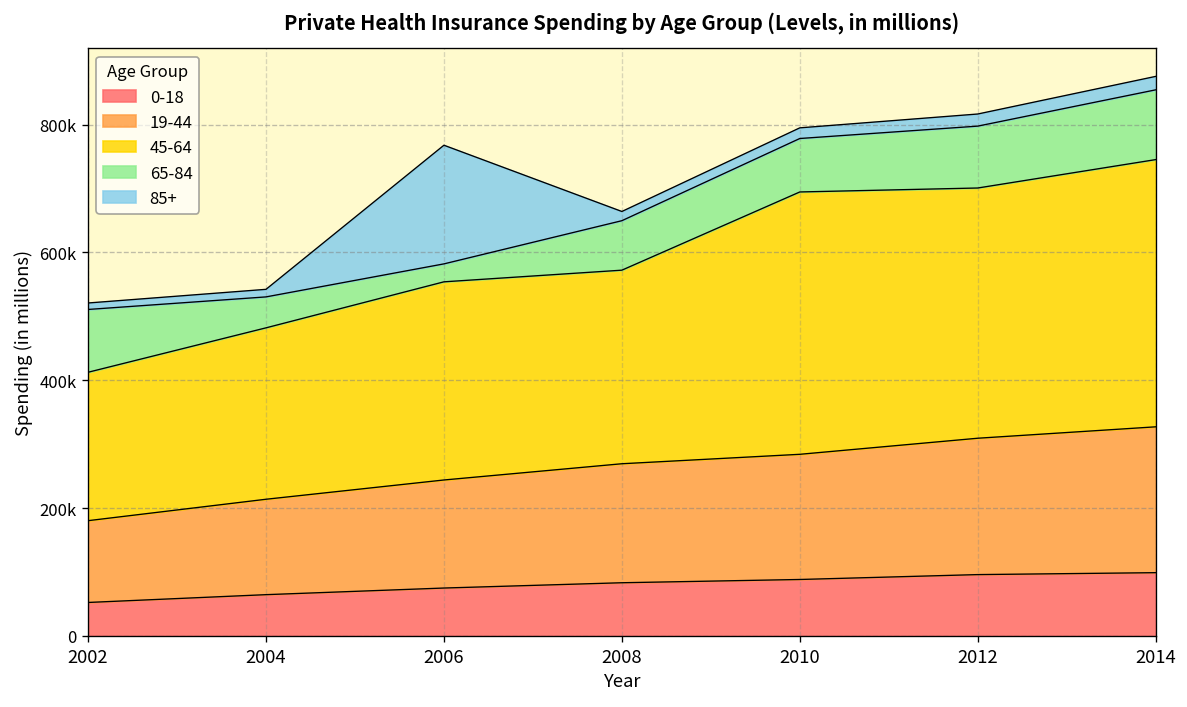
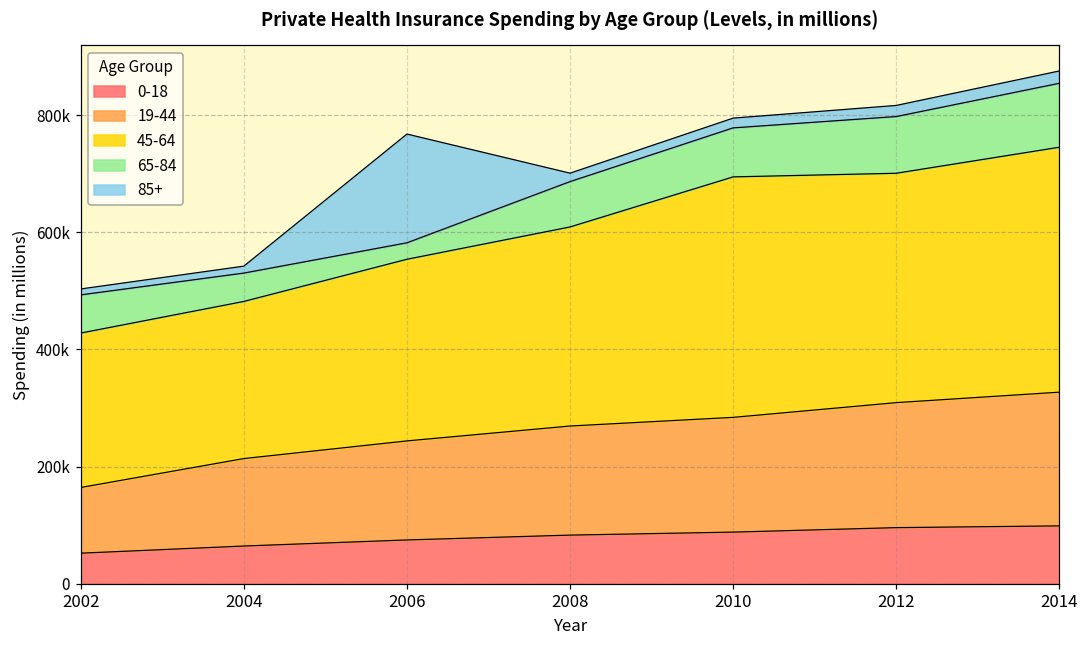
  {
    "0-18": {
      "2002": 50000,
      "2004": 60000,
      "2006": 70000,
      "2008": 80000,
      "2010": 90000,
      "2012": 100000,
      "2014": 100000
    },
    "19-44": {
-     "2002": 130000,
+     "2002": 110000,
      "2004": 150000,
      "2006": 170000,
      "2008": 190000,
      "2010": 200000,
      "2012": 210000,
      "2014": 230000
    },
    "45-64": {
-     "2002": 230000,
+     "2002": 260000,
      "2004": 270000,
      "2006": 310000,
-     "2008": 300000,
+     "2008": 340000,
      "2010": 410000,
      "2012": 390000,
      "2014": 420000
    },
    "65-84": {
-     "2002": 100000,
+     "2002": 70000,
      "2004": 50000,
      "2006": 30000,
      "2008": 80000,
      "2010": 80000,
      "2012": 100000,
      "2014": 110000
    },
    "85+": {
      "2002": 10000,
      "2004": 10000,
      "2006": 190000,
      "2008": 10000,
      "2010": 20000,
      "2012": 20000,
      "2014": 20000
    }
  }
